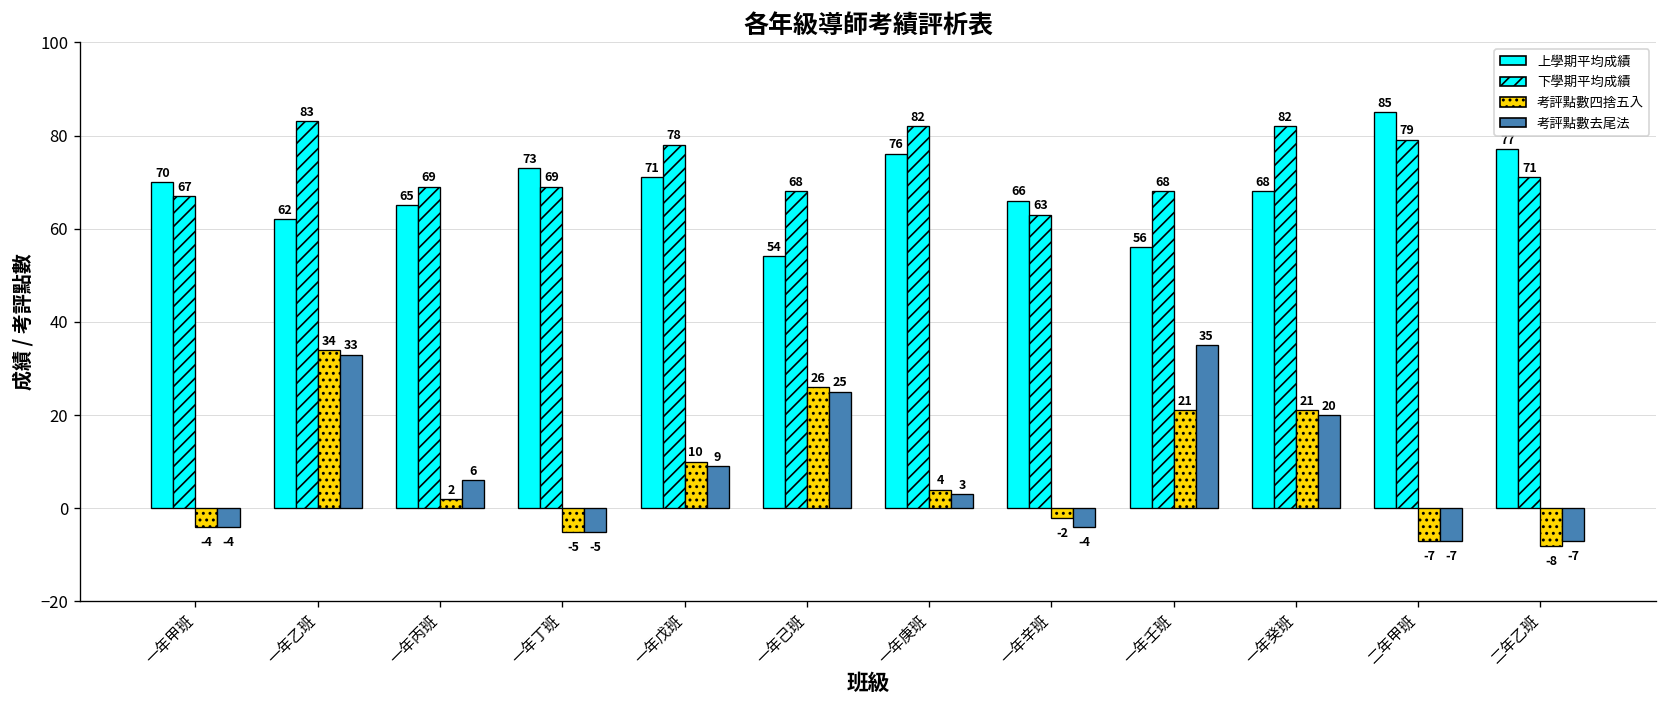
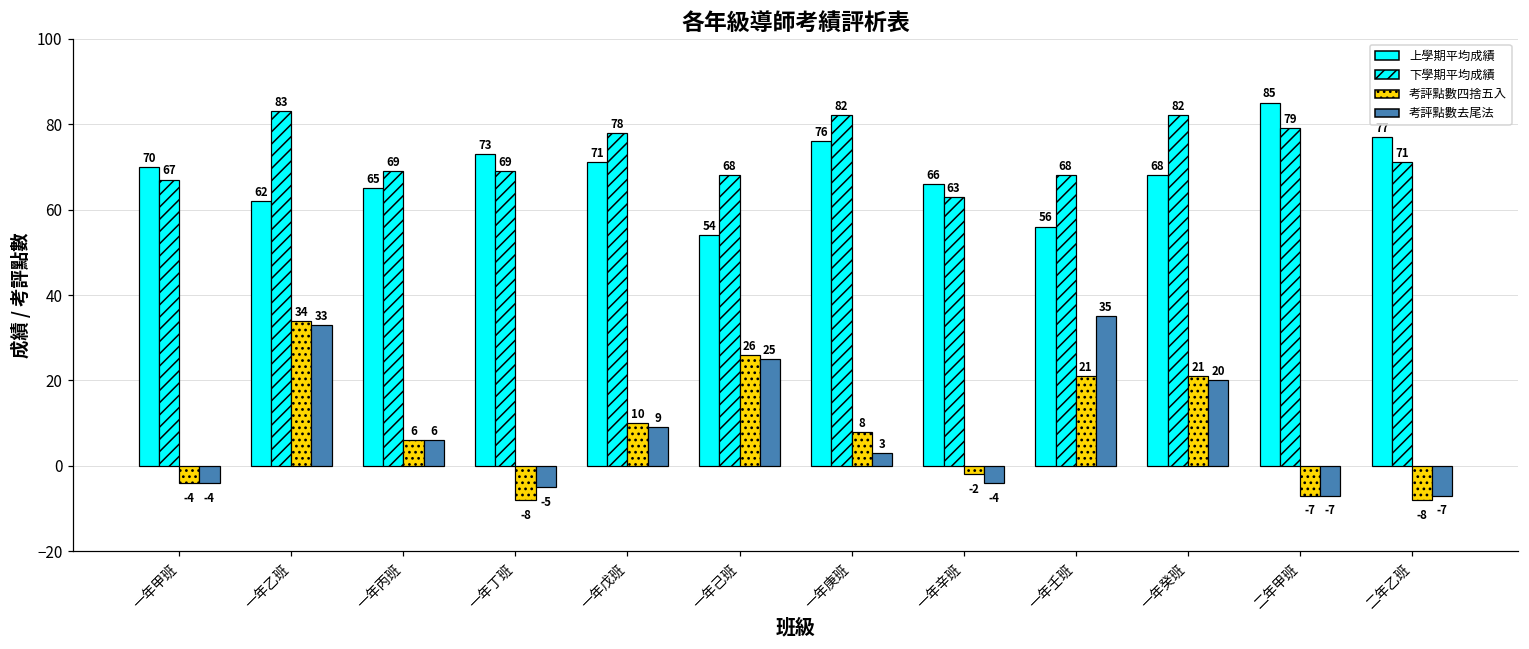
  {
    "考評點數四捨五入": {
      "一年甲班": -4,
      "一年乙班": 34,
-     "一年丙班": 2,
-     "一年丁班": -5,
+     "一年丙班": 6,
+     "一年丁班": -8,
      "一年戊班": 10,
      "一年己班": 26,
-     "一年庚班": 4,
+     "一年庚班": 8,
      "一年辛班": -2,
      "一年壬班": 21,
      "一年癸班": 21,
      "二年甲班": -7,
      "二年乙班": -8
    },
    "考評點數去尾法": {
      "一年甲班": -4,
      "一年乙班": 33,
      "一年丙班": 6,
      "一年丁班": -5,
      "一年戊班": 9,
      "一年己班": 25,
      "一年庚班": 3,
      "一年辛班": -4,
      "一年壬班": 35,
      "一年癸班": 20,
      "二年甲班": -7,
      "二年乙班": -7
    }
  }
